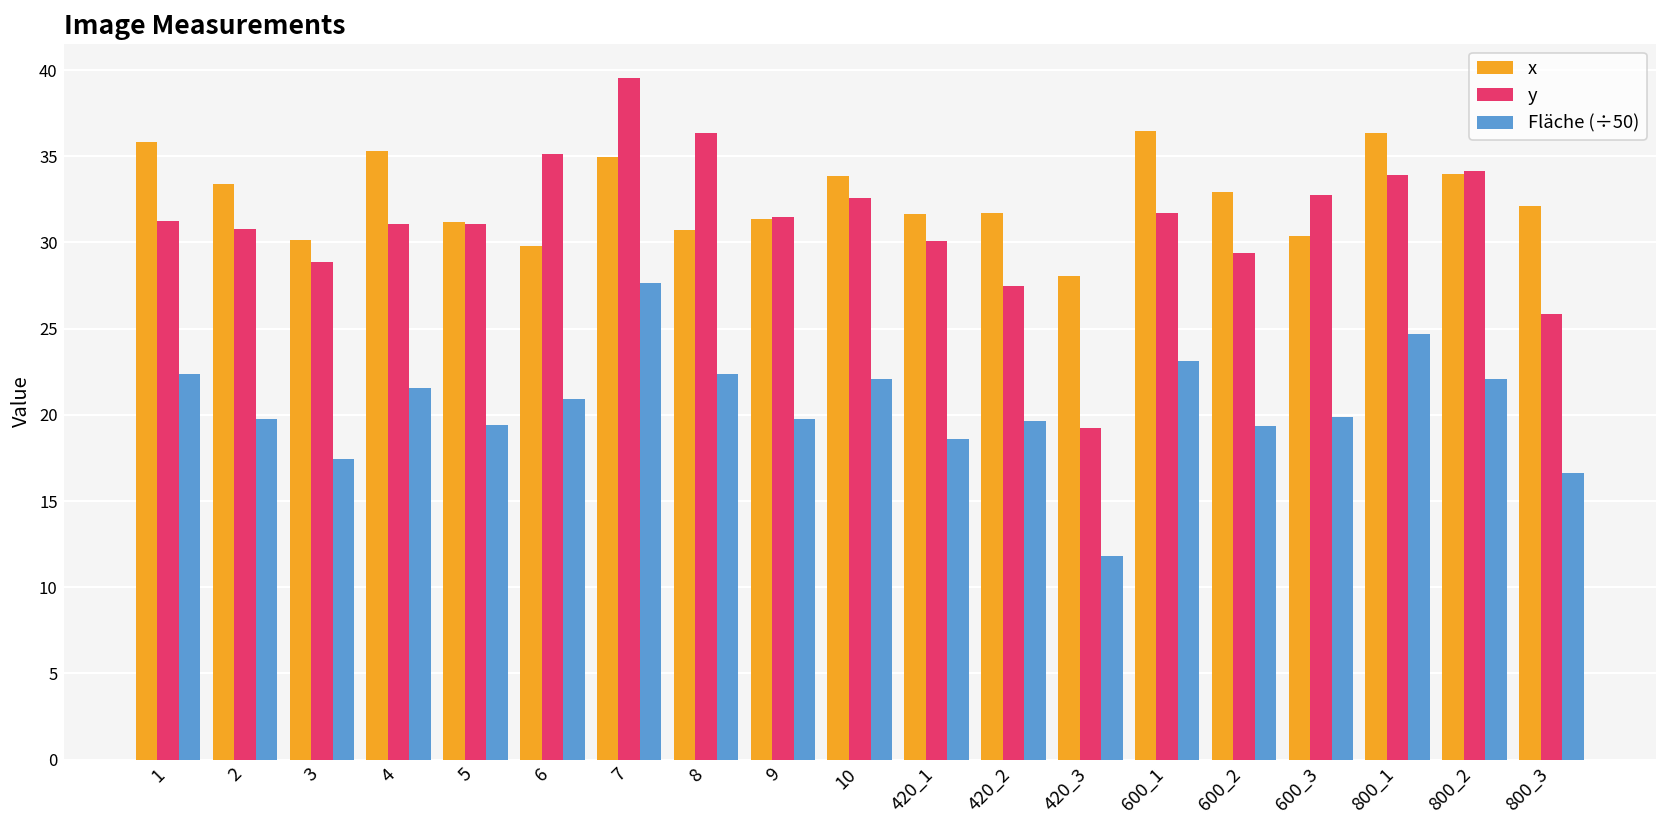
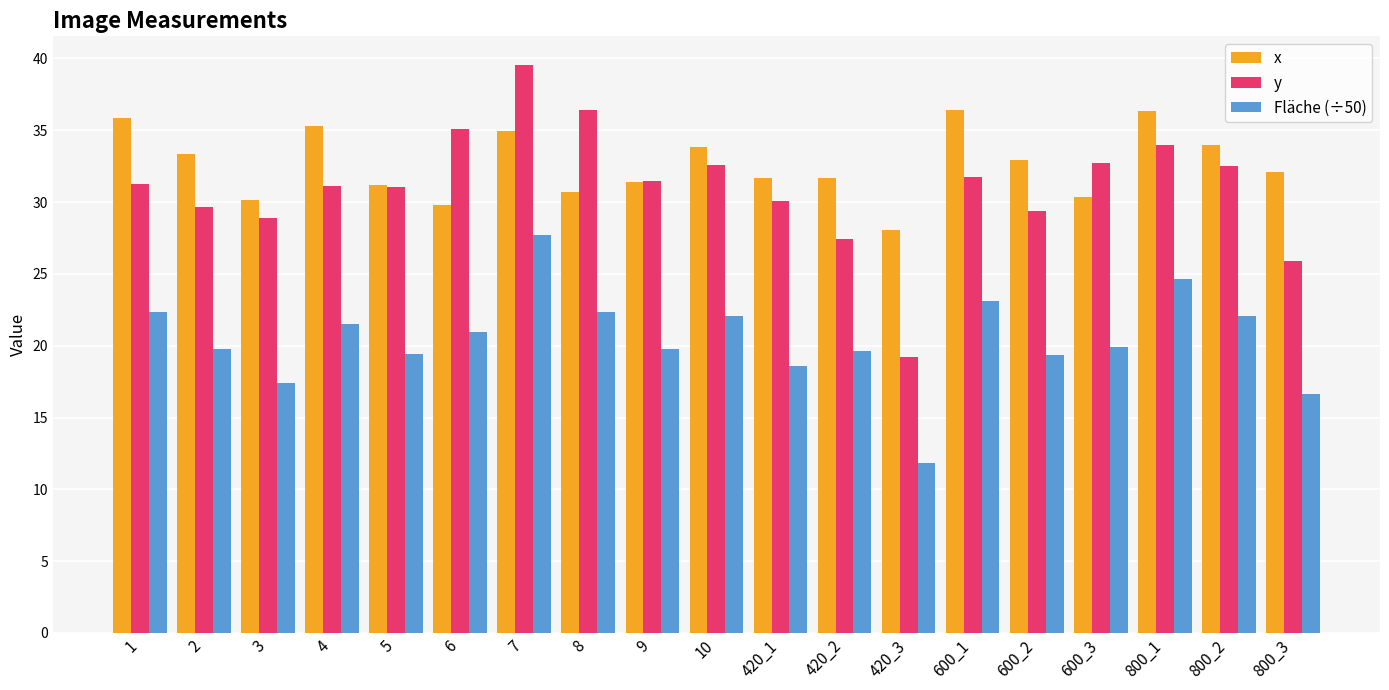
  {
    "x": {
      "1": 35.8,
      "2": 33.4,
      "3": 30.2,
      "4": 35.3,
      "5": 31.2,
      "6": 29.8,
      "7": 35.0,
      "8": 30.7,
      "9": 31.4,
      "10": 33.9,
      "420_1": 31.7,
      "420_2": 31.7,
      "420_3": 28.1,
      "600_1": 36.4,
      "600_2": 32.9,
      "600_3": 30.4,
      "800_1": 36.4,
      "800_2": 34.0,
      "800_3": 32.1
    },
    "y": {
      "1": 31.2,
-     "2": 30.8,
+     "2": 29.6,
      "3": 28.9,
      "4": 31.1,
      "5": 31.1,
      "6": 35.1,
      "7": 39.6,
      "8": 36.4,
      "9": 31.5,
      "10": 32.6,
      "420_1": 30.1,
      "420_2": 27.5,
      "420_3": 19.2,
      "600_1": 31.7,
      "600_2": 29.4,
      "600_3": 32.7,
      "800_1": 33.9,
-     "800_2": 34.2,
+     "800_2": 32.5,
      "800_3": 25.9
    },
    "Fläche (÷50)": {
      "1": 22.4,
      "2": 19.8,
      "3": 17.4,
      "4": 21.5,
      "5": 19.4,
      "6": 20.9,
      "7": 27.7,
      "8": 22.4,
      "9": 19.8,
      "10": 22.1,
      "420_1": 18.6,
      "420_2": 19.6,
      "420_3": 11.8,
      "600_1": 23.1,
      "600_2": 19.4,
      "600_3": 19.9,
      "800_1": 24.7,
      "800_2": 22.1,
      "800_3": 16.6
    }
  }
